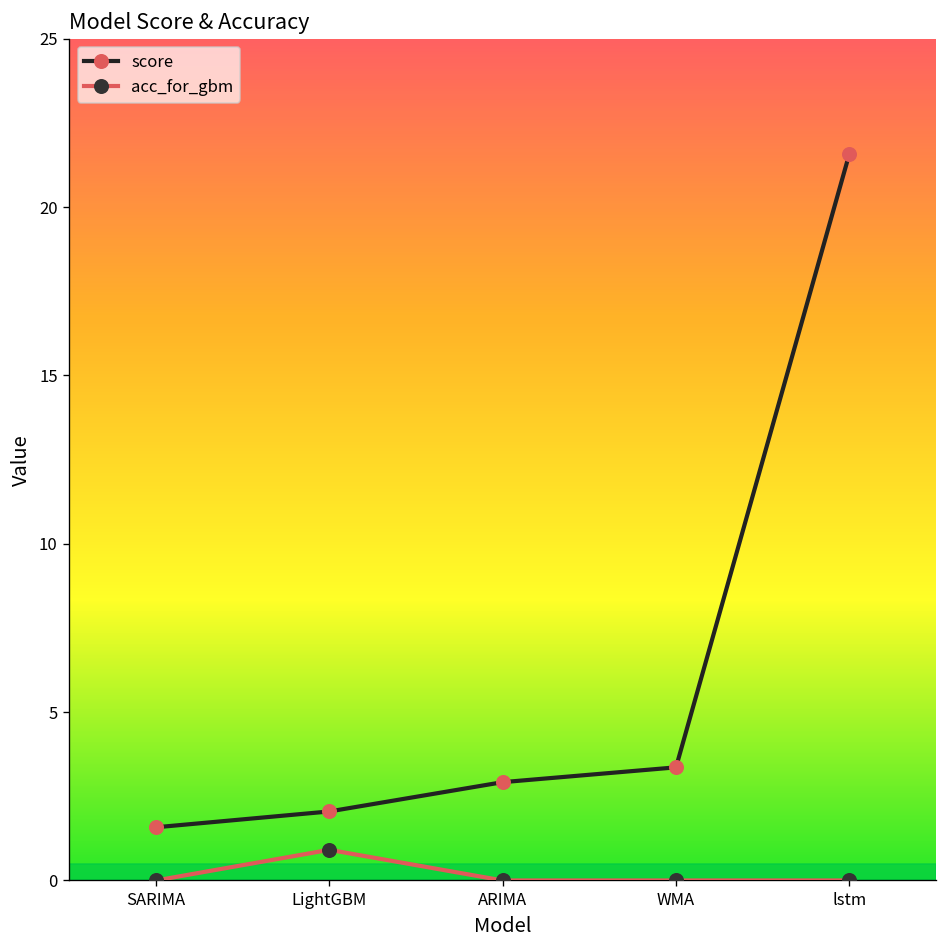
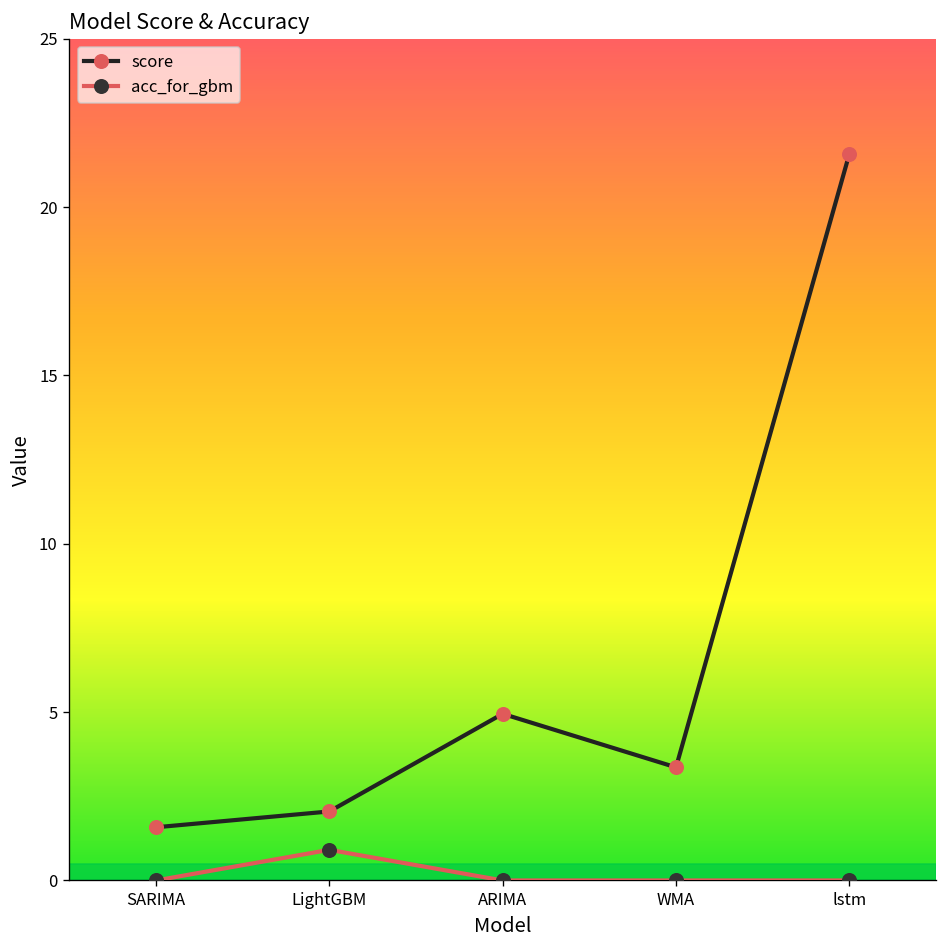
  {
    "score": {
      "SARIMA": 1.6,
      "LightGBM": 2.1,
-     "ARIMA": 2.9,
+     "ARIMA": 5.0,
      "WMA": 3.4,
      "lstm": 21.6
    },
    "acc_for_gbm": {
      "LightGBM": 0.9
    }
  }
